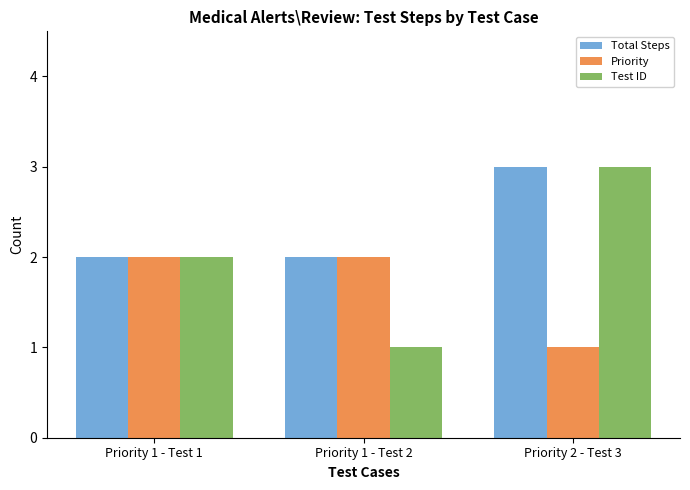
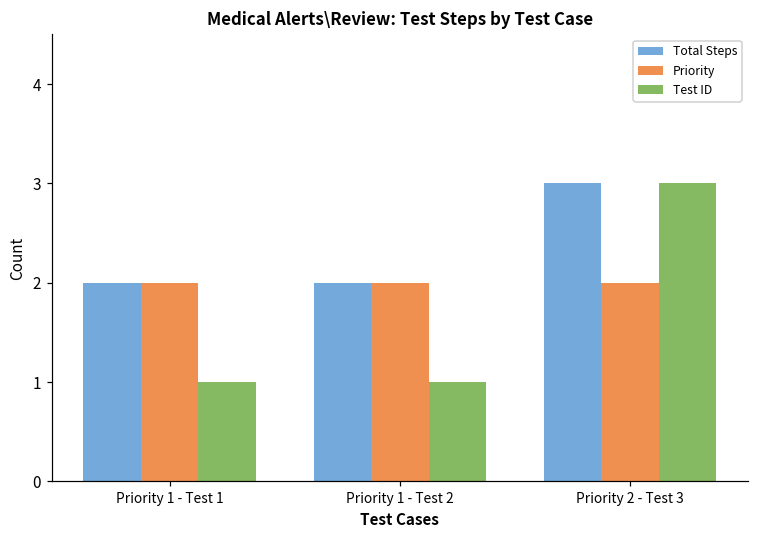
  {
    "Total Steps": {
      "Priority 1 - Test 1": 2,
      "Priority 1 - Test 2": 2,
      "Priority 2 - Test 3": 3
    },
    "Priority": {
      "Priority 1 - Test 1": 2,
      "Priority 1 - Test 2": 2,
-     "Priority 2 - Test 3": 1
+     "Priority 2 - Test 3": 2
    },
    "Test ID": {
-     "Priority 1 - Test 1": 2,
+     "Priority 1 - Test 1": 1,
      "Priority 1 - Test 2": 1,
      "Priority 2 - Test 3": 3
    }
  }
